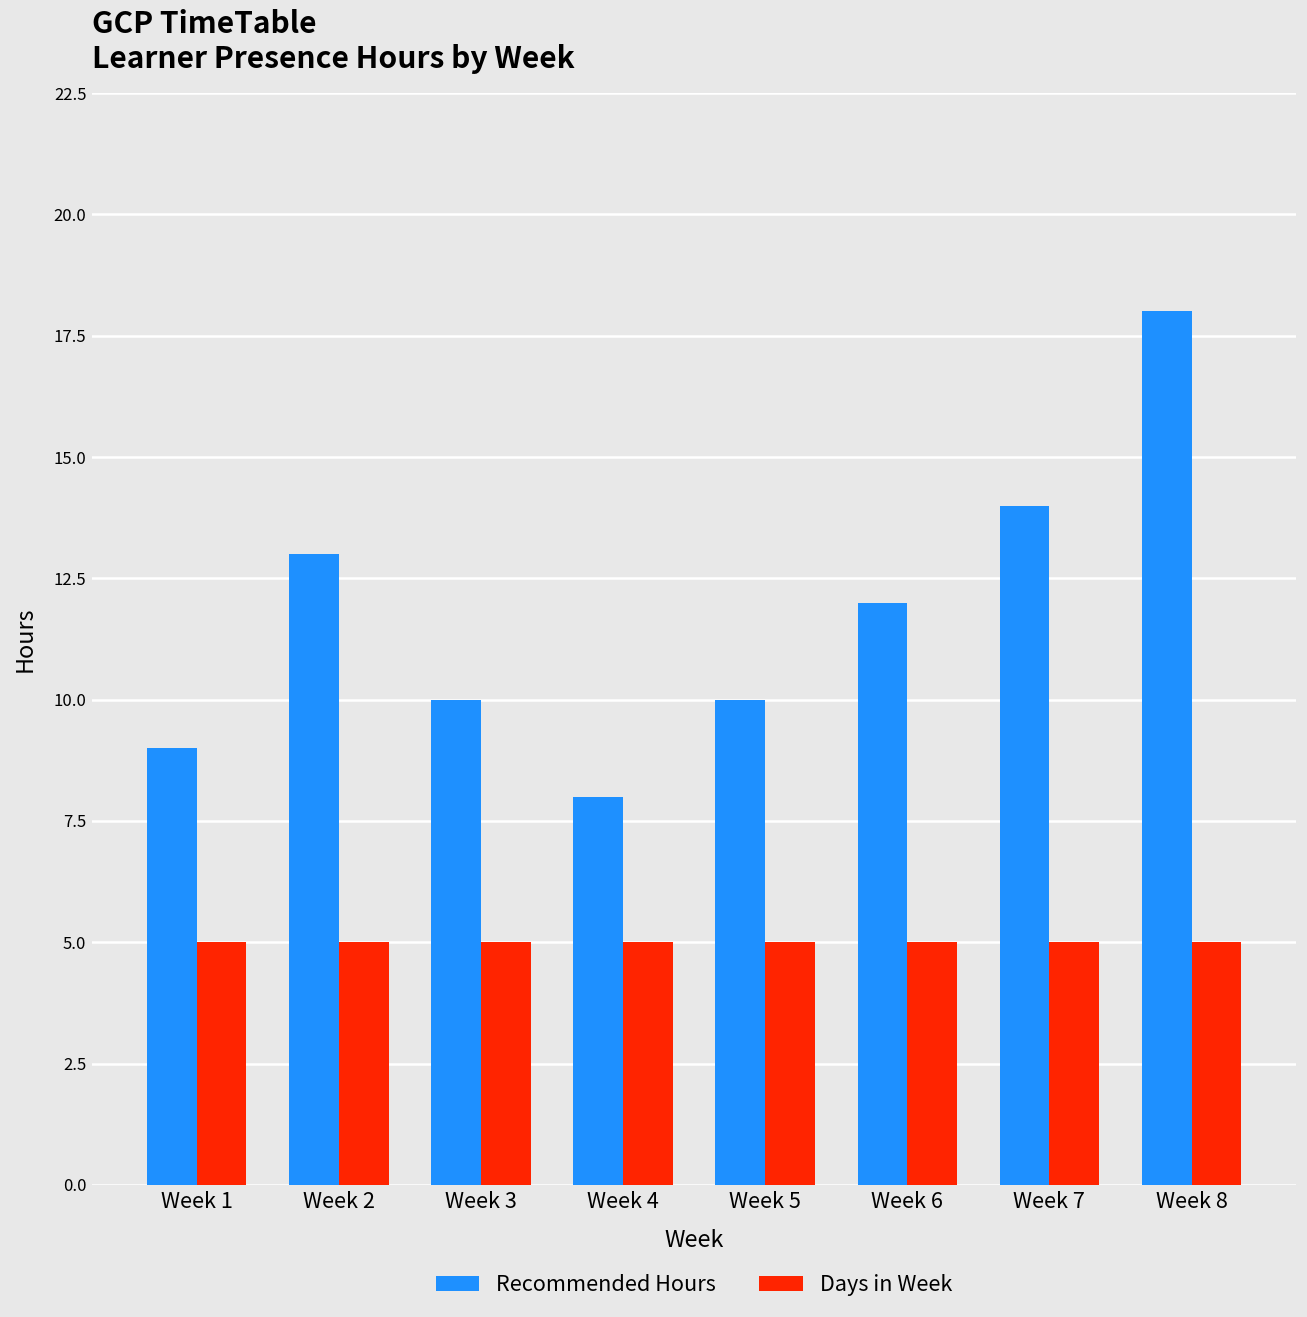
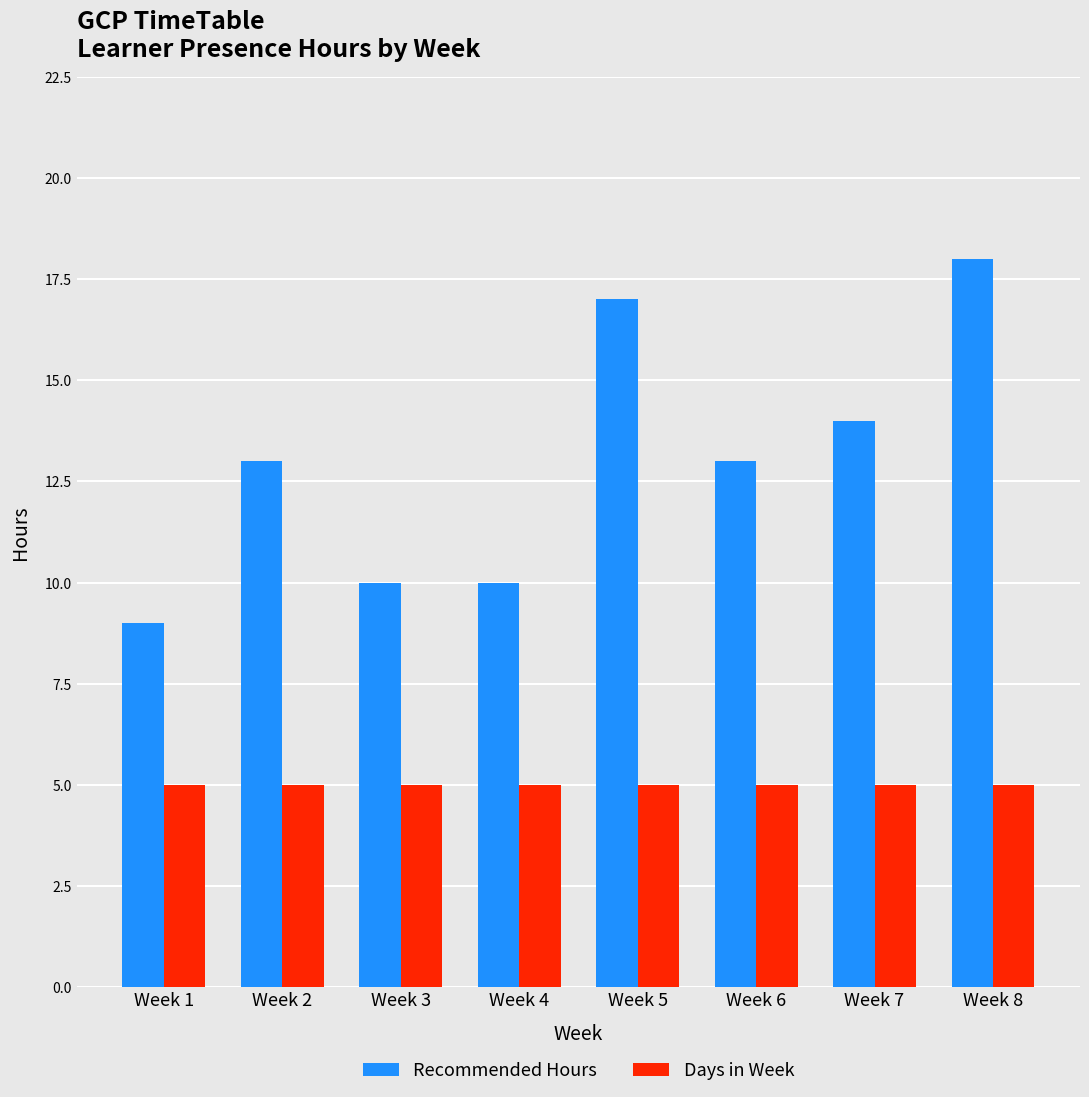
  {
    "Recommended Hours": {
      "Week 1": 9,
      "Week 2": 13,
      "Week 3": 10,
-     "Week 4": 8,
-     "Week 5": 10,
-     "Week 6": 12,
+     "Week 4": 10,
+     "Week 5": 17,
+     "Week 6": 13,
      "Week 7": 14,
      "Week 8": 18
    },
    "Days in Week": {
      "Week 1": 5,
      "Week 2": 5,
      "Week 3": 5,
      "Week 4": 5,
      "Week 5": 5,
      "Week 6": 5,
      "Week 7": 5,
      "Week 8": 5
    }
  }
